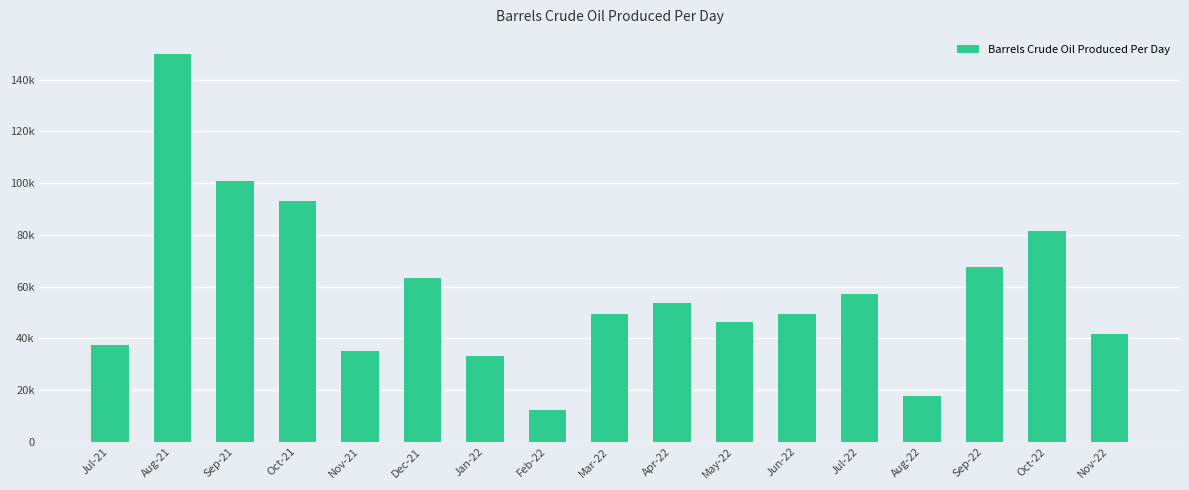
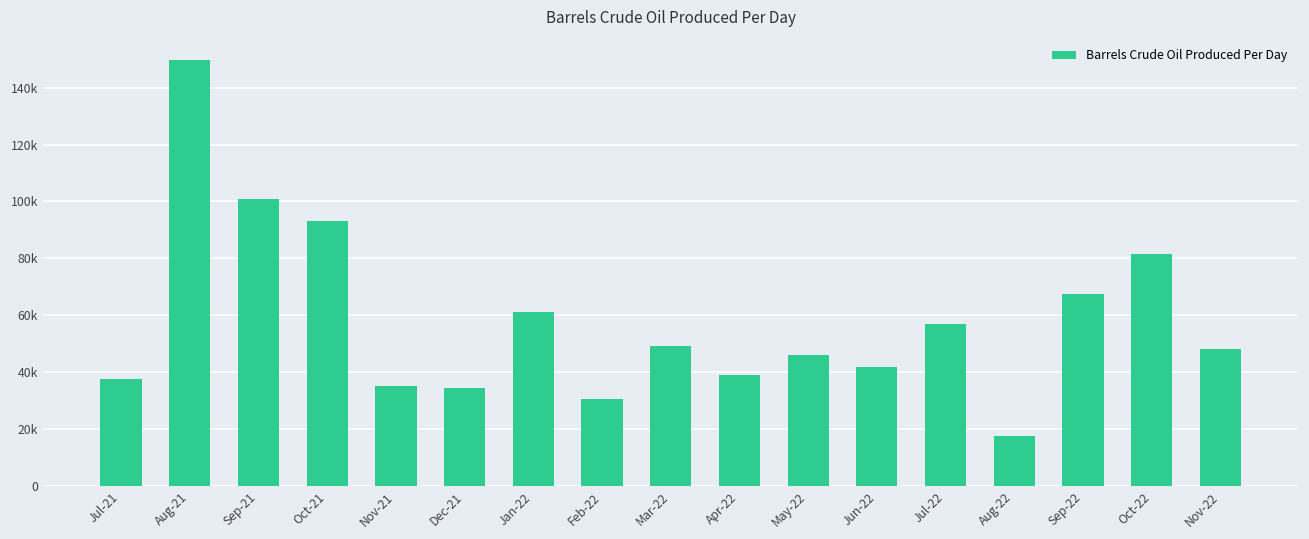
  {
    "Jul-21": 37000,
    "Aug-21": 150000,
    "Sep-21": 101000,
    "Oct-21": 93000,
    "Nov-21": 35000,
-   "Dec-21": 63000,
-   "Jan-22": 33000,
-   "Feb-22": 12000,
+   "Dec-21": 34000,
+   "Jan-22": 61000,
+   "Feb-22": 30000,
    "Mar-22": 49000,
-   "Apr-22": 54000,
+   "Apr-22": 39000,
    "May-22": 46000,
-   "Jun-22": 50000,
+   "Jun-22": 42000,
    "Jul-22": 57000,
    "Aug-22": 18000,
    "Sep-22": 68000,
    "Oct-22": 82000,
-   "Nov-22": 42000
+   "Nov-22": 48000
  }
